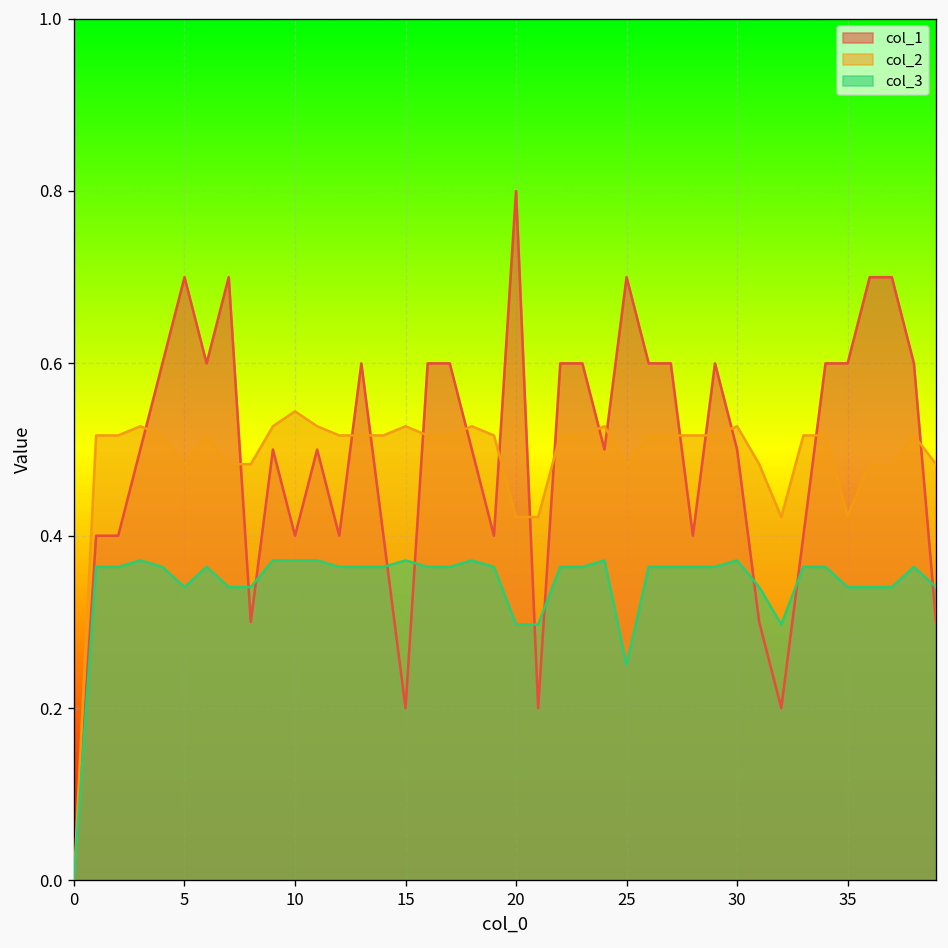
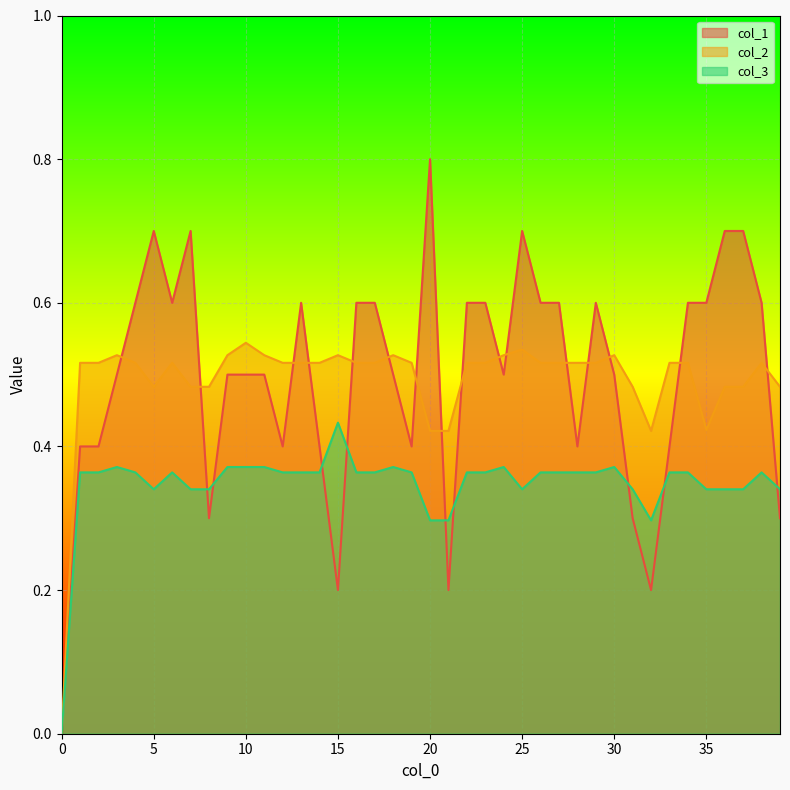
  {
    "col_1": {
      "5": 0.7,
-     "10": 0.4,
+     "10": 0.5,
      "15": 0.2,
      "20": 0.8,
      "25": 0.7,
      "30": 0.5,
      "35": 0.6
    },
    "col_2": {
      "5": 0.48,
      "10": 0.54,
      "15": 0.53,
      "20": 0.42,
-     "25": 0.48,
+     "25": 0.53,
      "30": 0.53,
      "35": 0.42
    },
    "col_3": {
      "5": 0.34,
      "10": 0.37,
-     "15": 0.37,
+     "15": 0.43,
      "20": 0.30,
-     "25": 0.25,
+     "25": 0.34,
      "30": 0.37,
      "35": 0.34
    }
  }
